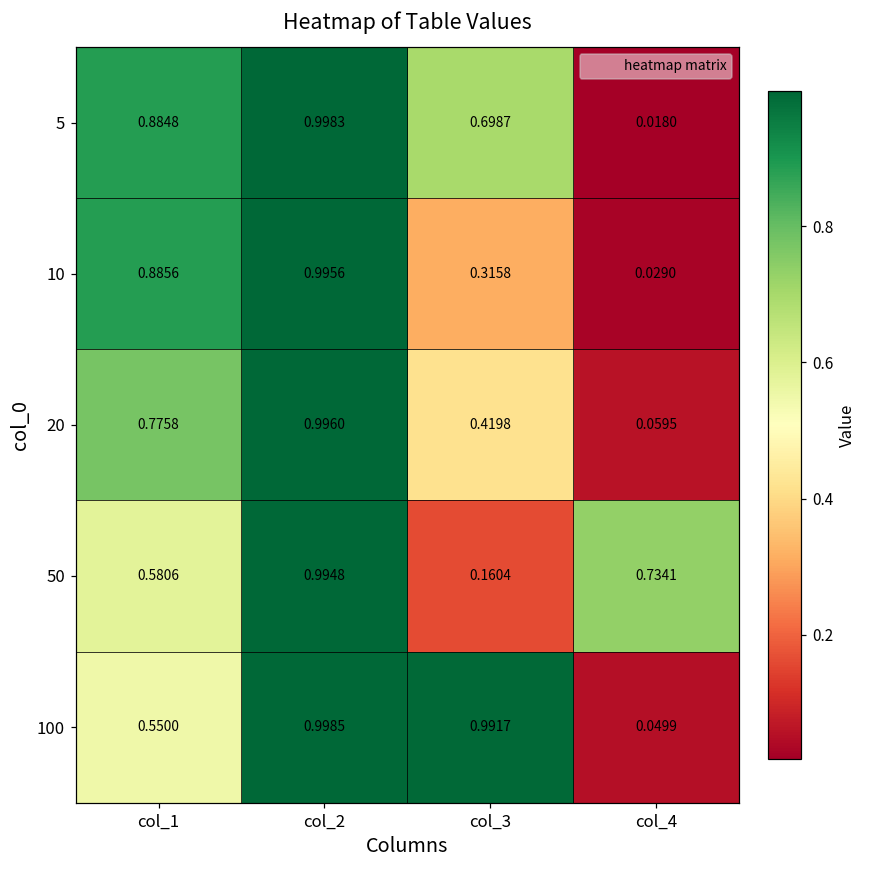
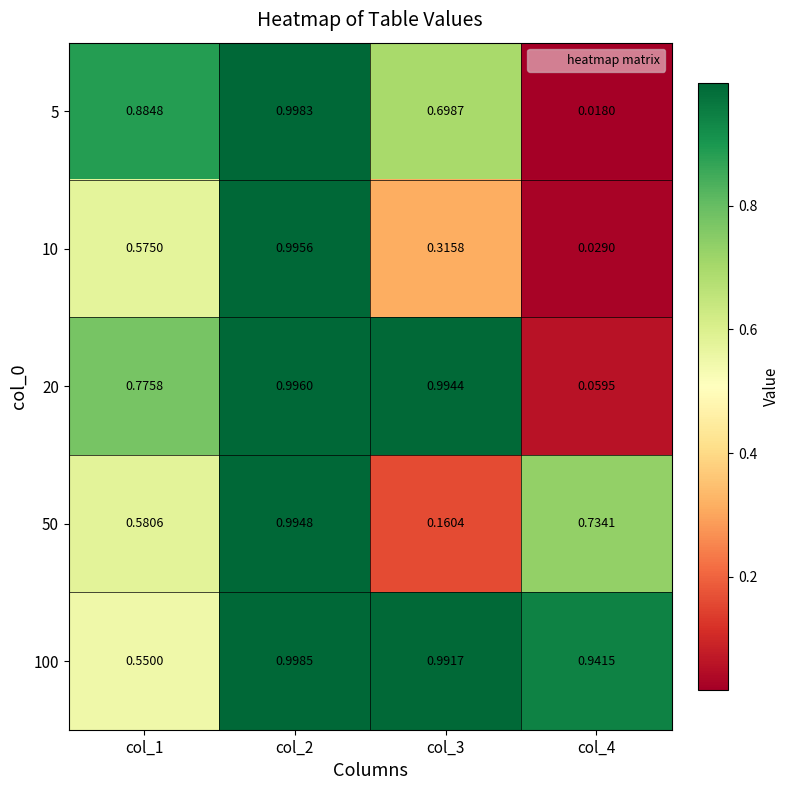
  {
    "5": {
      "col_1": 0.8848,
      "col_2": 0.9983,
      "col_3": 0.6987,
      "col_4": 0.0180
    },
    "10": {
-     "col_1": 0.8856,
+     "col_1": 0.5750,
      "col_2": 0.9956,
      "col_3": 0.3158,
      "col_4": 0.0290
    },
    "20": {
      "col_1": 0.7758,
      "col_2": 0.9960,
-     "col_3": 0.4198,
+     "col_3": 0.9944,
      "col_4": 0.0595
    },
    "50": {
      "col_1": 0.5806,
      "col_2": 0.9948,
      "col_3": 0.1604,
      "col_4": 0.7341
    },
    "100": {
      "col_1": 0.5500,
      "col_2": 0.9985,
      "col_3": 0.9917,
-     "col_4": 0.0499
+     "col_4": 0.9415
    }
  }
